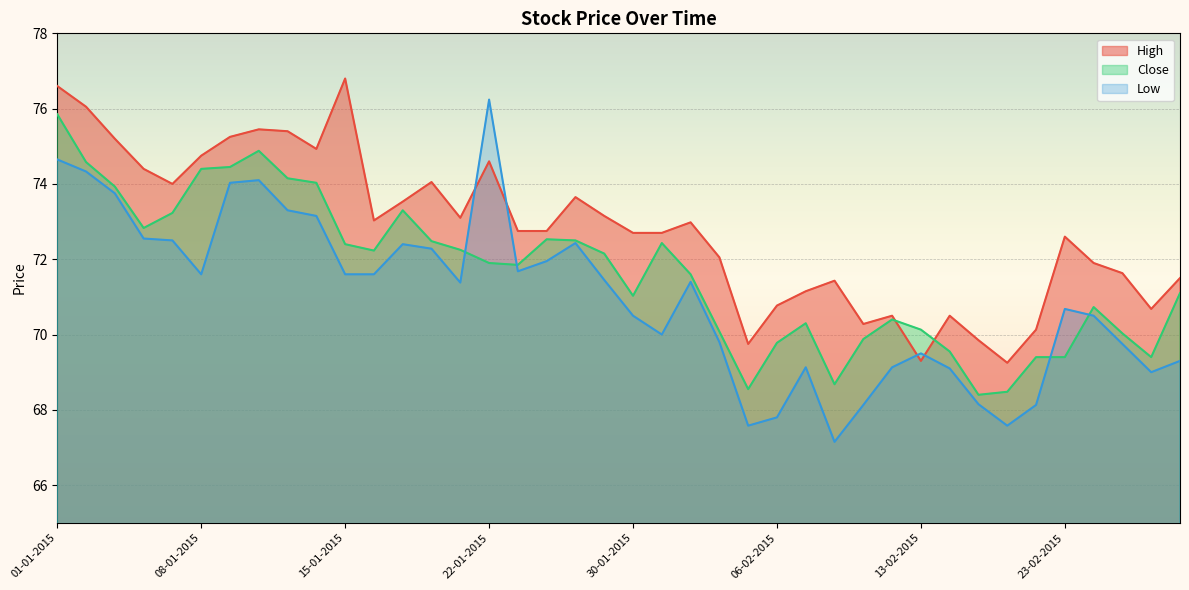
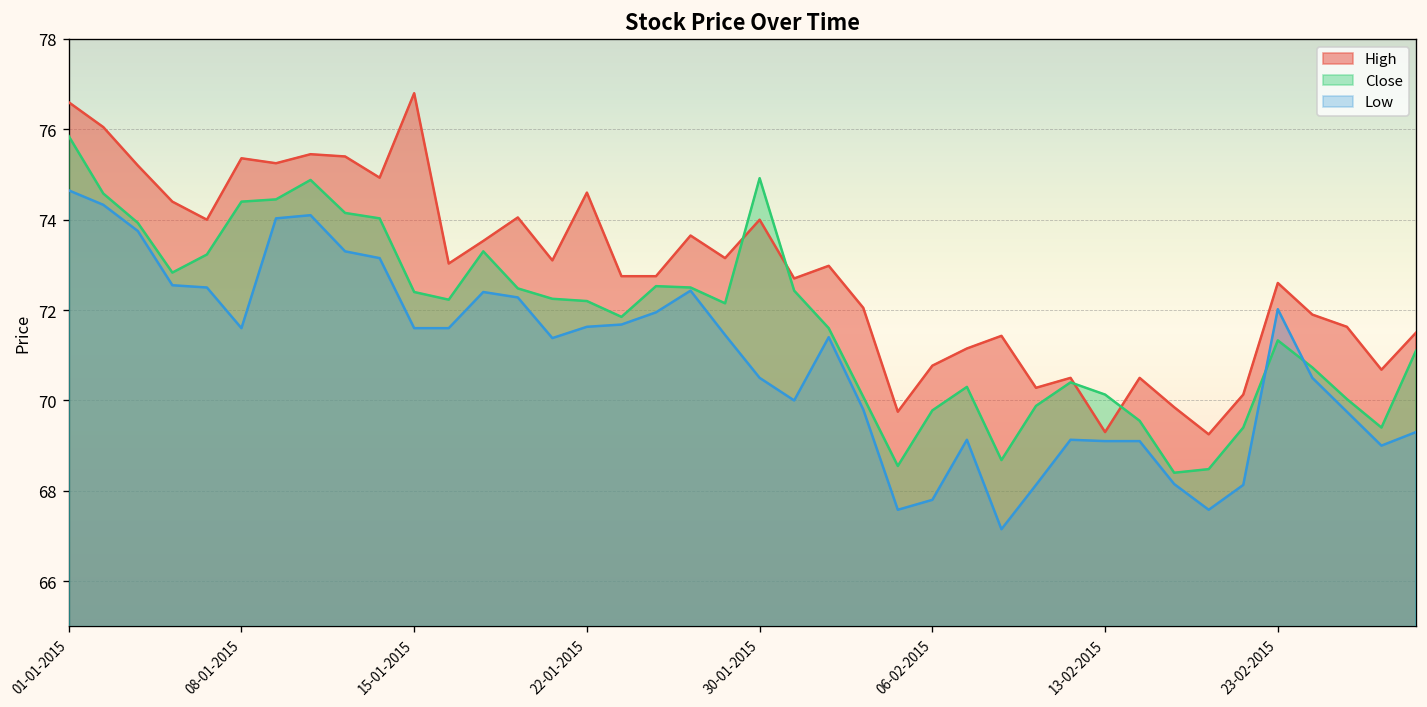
  {
    "High": {
      "01-01-2015": 76.6,
-     "08-01-2015": 74.8,
+     "08-01-2015": 75.4,
      "15-01-2015": 76.8,
      "22-01-2015": 74.6,
-     "30-01-2015": 72.7,
+     "30-01-2015": 74.0,
      "06-02-2015": 70.8,
      "13-02-2015": 69.3,
      "23-02-2015": 72.6
    },
    "Close": {
      "01-01-2015": 75.9,
      "08-01-2015": 74.4,
      "15-01-2015": 72.4,
-     "22-01-2015": 71.9,
-     "30-01-2015": 71.0,
+     "22-01-2015": 72.2,
+     "30-01-2015": 74.9,
      "06-02-2015": 69.8,
      "13-02-2015": 70.1,
-     "23-02-2015": 69.4
+     "23-02-2015": 71.3
    },
    "Low": {
      "01-01-2015": 74.7,
      "08-01-2015": 71.6,
      "15-01-2015": 71.6,
-     "22-01-2015": 76.2,
+     "22-01-2015": 71.6,
      "30-01-2015": 70.5,
      "06-02-2015": 67.8,
-     "13-02-2015": 69.5,
-     "23-02-2015": 70.7
+     "13-02-2015": 69.1,
+     "23-02-2015": 72.0
    }
  }
